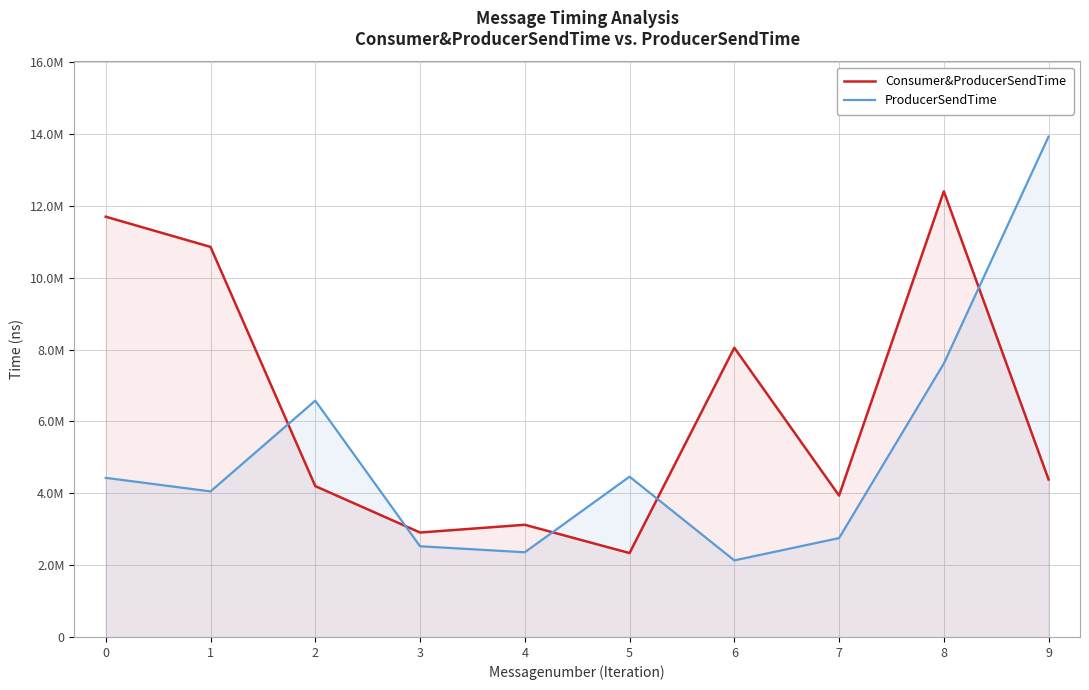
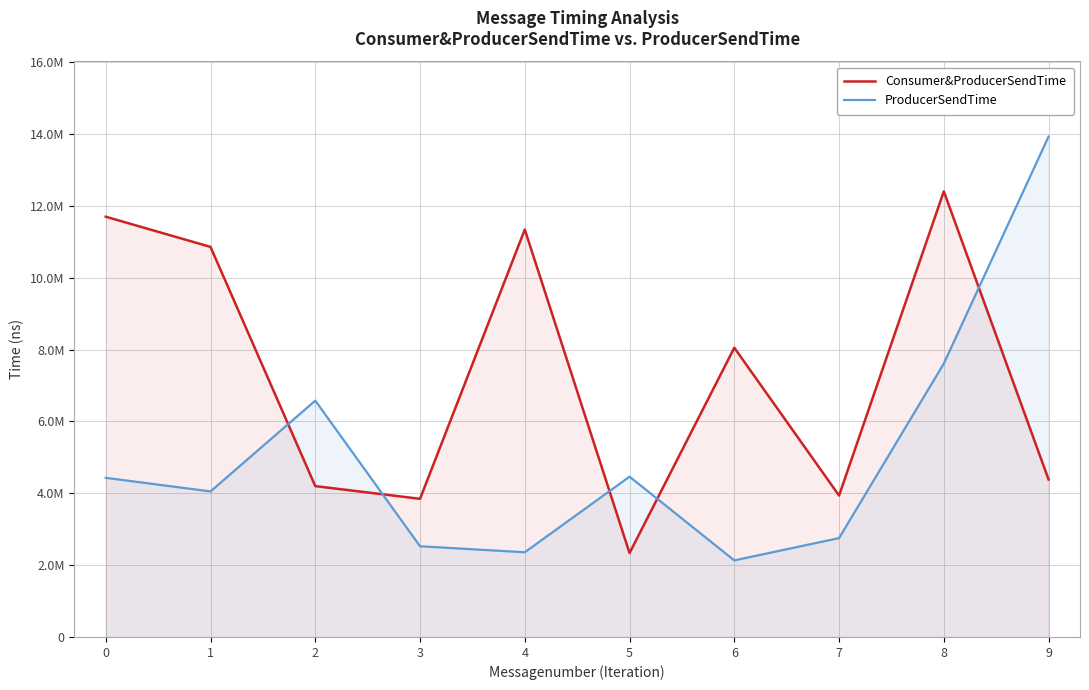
  {
    "Consumer&ProducerSendTime": {
      "0": 11700000,
      "1": 10900000,
      "2": 4200000,
-     "3": 2900000,
-     "4": 3100000,
+     "3": 3800000,
+     "4": 11300000,
      "5": 2300000,
      "6": 8100000,
      "7": 3900000,
      "8": 12400000,
      "9": 4400000
    },
    "ProducerSendTime": {
      "0": 4400000,
      "1": 4100000,
      "2": 6600000,
      "3": 2500000,
      "4": 2400000,
      "5": 4500000,
      "6": 2100000,
      "7": 2800000,
      "8": 7600000,
      "9": 13900000
    }
  }
